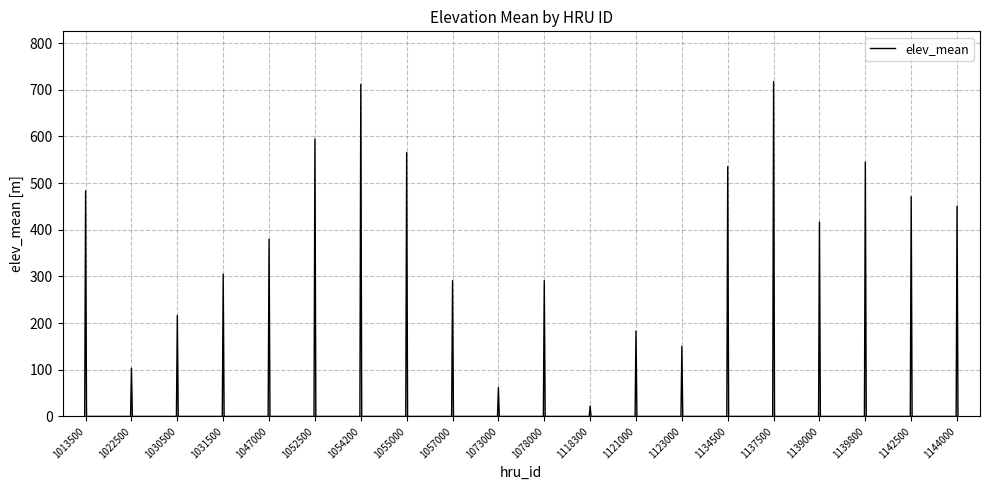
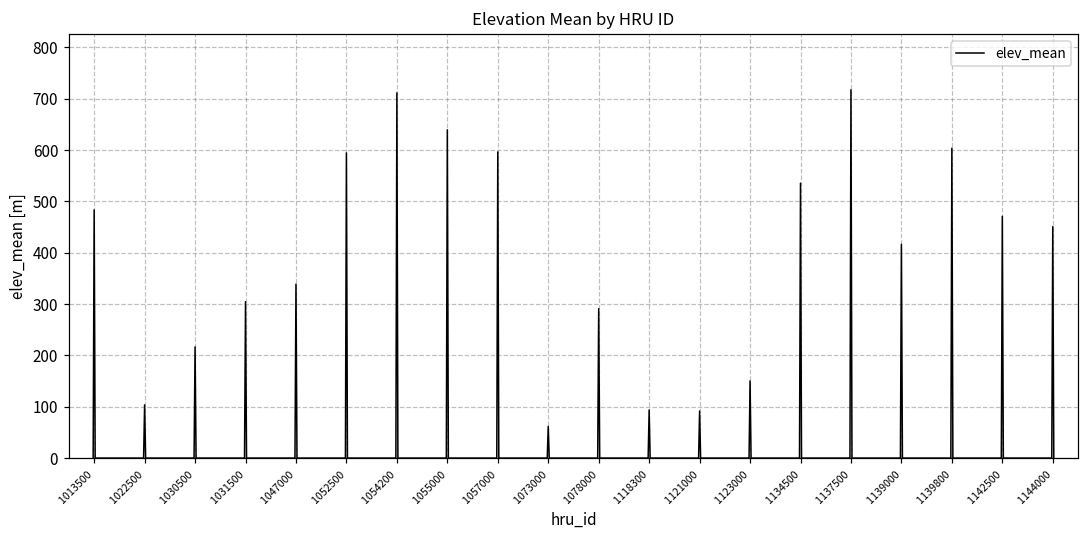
  {
    "1013500": 480,
    "1022500": 100,
    "1030500": 220,
    "1031500": 300,
-   "1047000": 380,
+   "1047000": 340,
    "1052500": 590,
    "1054200": 710,
-   "1055000": 570,
-   "1057000": 290,
+   "1055000": 640,
+   "1057000": 600,
    "1073000": 60,
    "1078000": 290,
-   "1118300": 20,
-   "1121000": 180,
+   "1118300": 90,
+   "1121000": 90,
    "1123000": 150,
    "1134500": 540,
    "1137500": 720,
    "1139000": 420,
-   "1139800": 550,
+   "1139800": 600,
    "1142500": 470,
    "1144000": 450
  }
